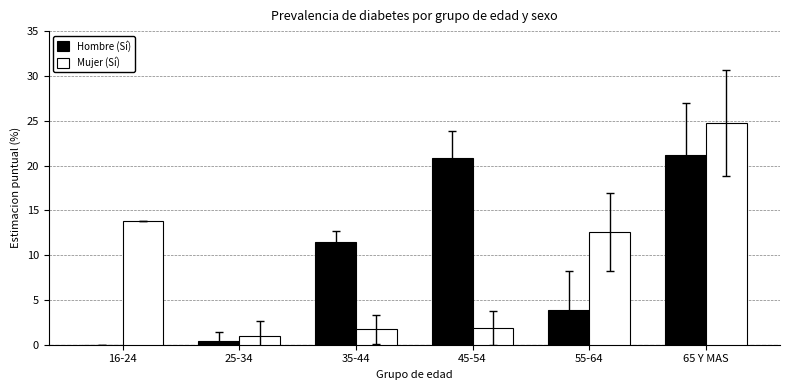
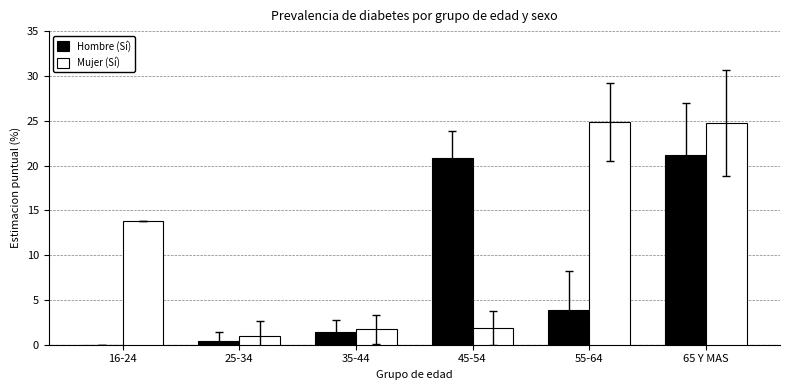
  {
    "Hombre (Sí)": {
      "16-24": 0,
      "25-34": 0,
-     "35-44": 11,
+     "35-44": 1,
      "45-54": 21,
      "55-64": 4,
      "65 Y MAS": 21
    },
    "Mujer (Sí)": {
      "16-24": 14,
      "25-34": 1,
      "35-44": 2,
      "45-54": 2,
-     "55-64": 13,
+     "55-64": 25,
      "65 Y MAS": 25
    }
  }
